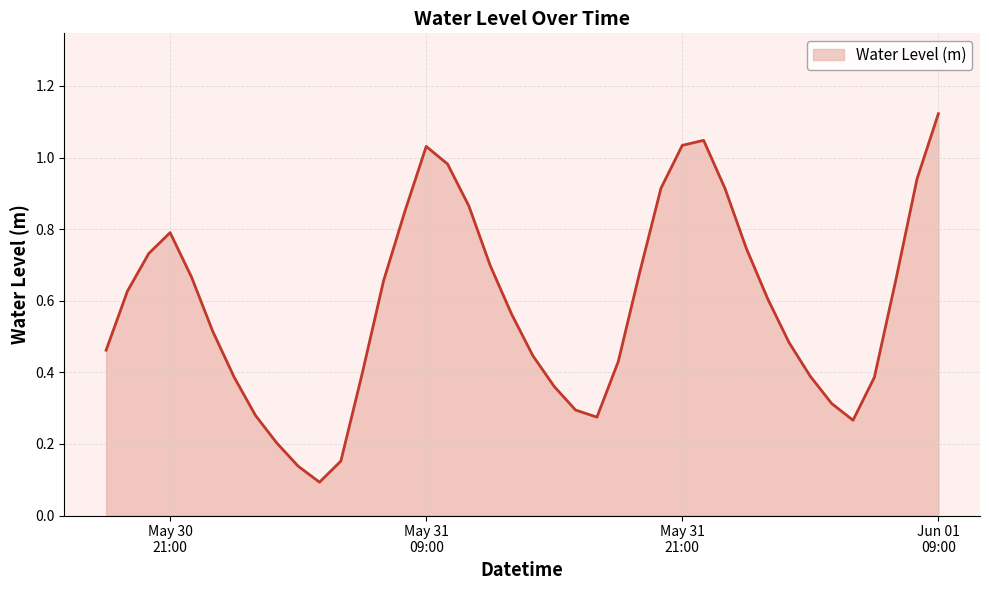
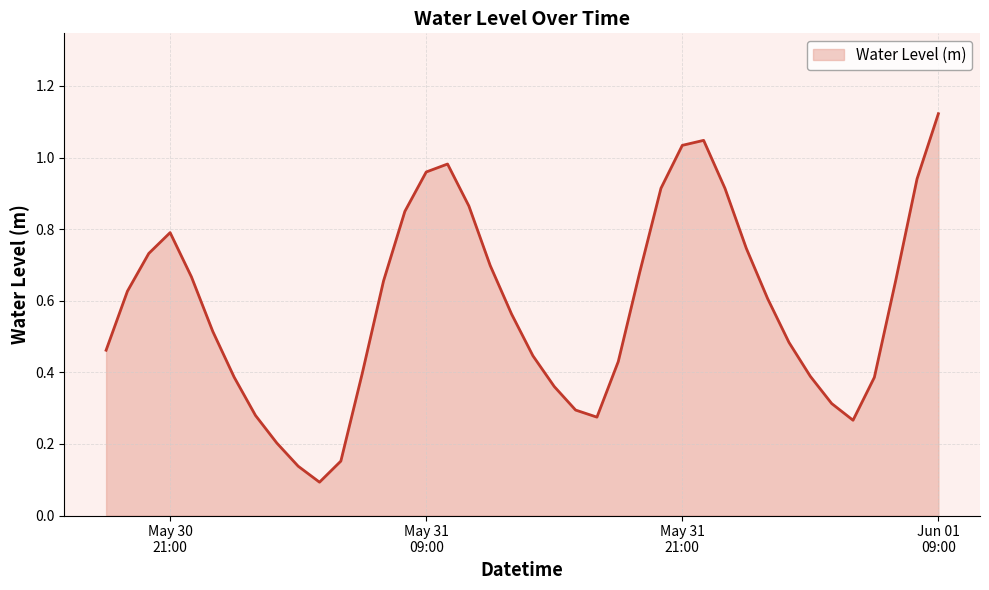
  {
    "May 30 21:00": 0.79,
-   "May 31 09:00": 1.03,
+   "May 31 09:00": 0.96,
    "May 31 21:00": 1.03,
    "Jun 01 09:00": 1.12
  }
